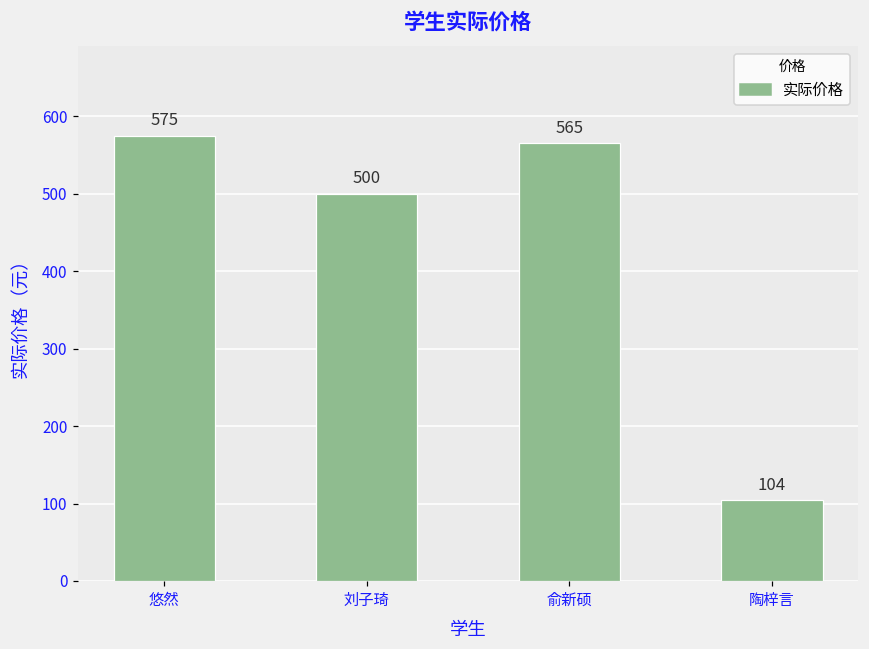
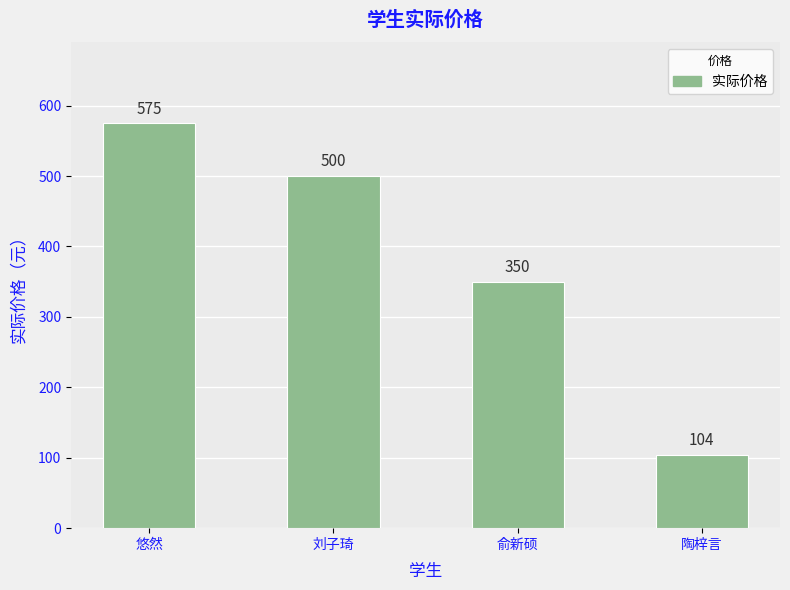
  {
    "悠然": 575,
    "刘子琦": 500,
-   "俞新硕": 565,
+   "俞新硕": 350,
    "陶梓言": 104
  }
